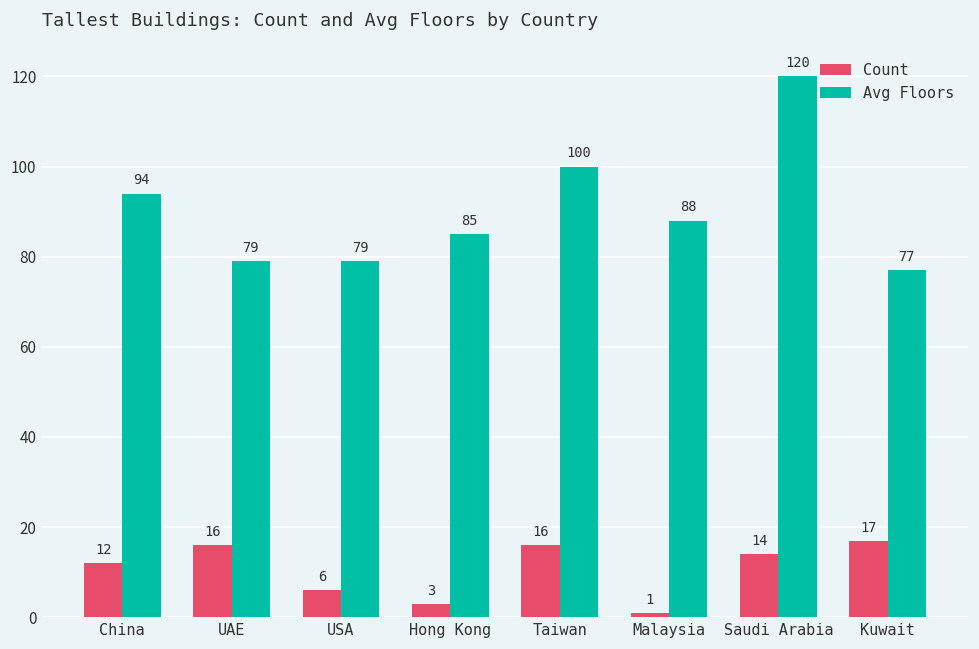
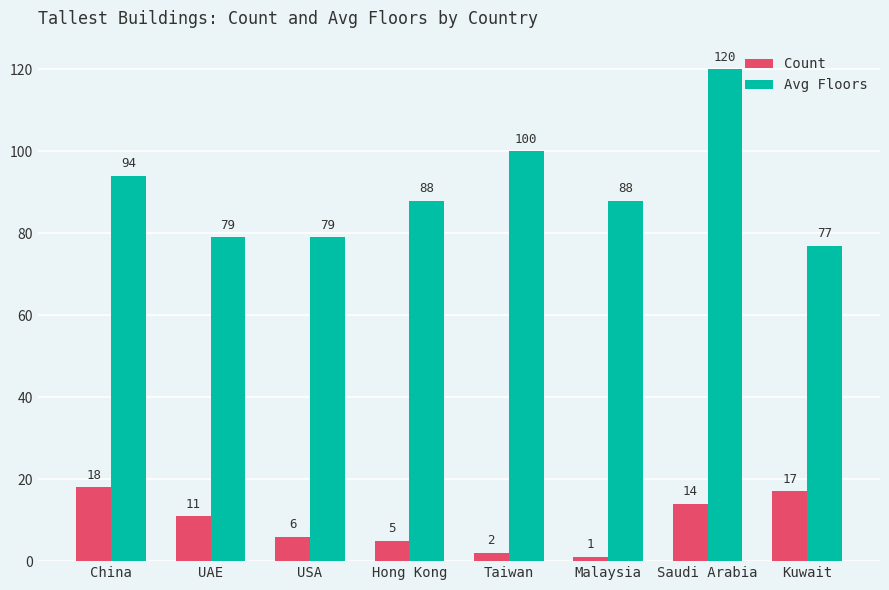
  {
    "Count": {
-     "China": 12,
-     "UAE": 16,
+     "China": 18,
+     "UAE": 11,
      "USA": 6,
-     "Hong Kong": 3,
-     "Taiwan": 16,
+     "Hong Kong": 5,
+     "Taiwan": 2,
      "Malaysia": 1,
      "Saudi Arabia": 14,
      "Kuwait": 17
    },
    "Avg Floors": {
      "China": 94,
      "UAE": 79,
      "USA": 79,
-     "Hong Kong": 85,
+     "Hong Kong": 88,
      "Taiwan": 100,
      "Malaysia": 88,
      "Saudi Arabia": 120,
      "Kuwait": 77
    }
  }
